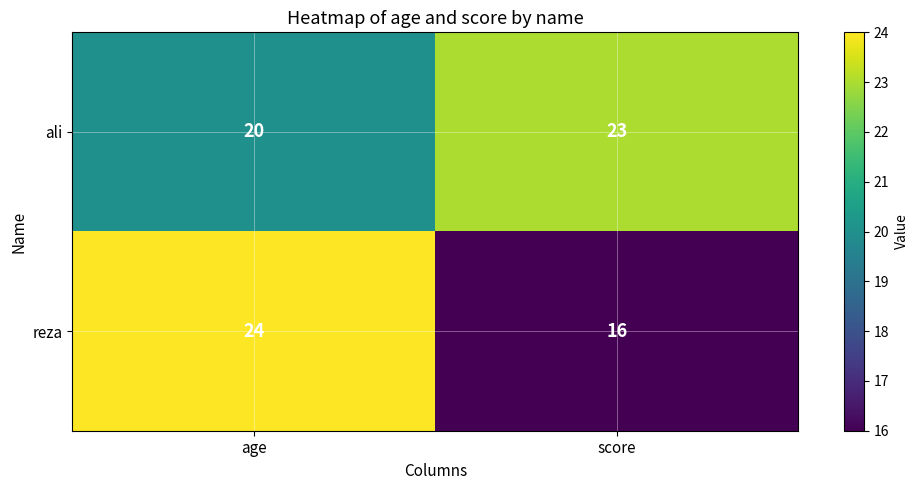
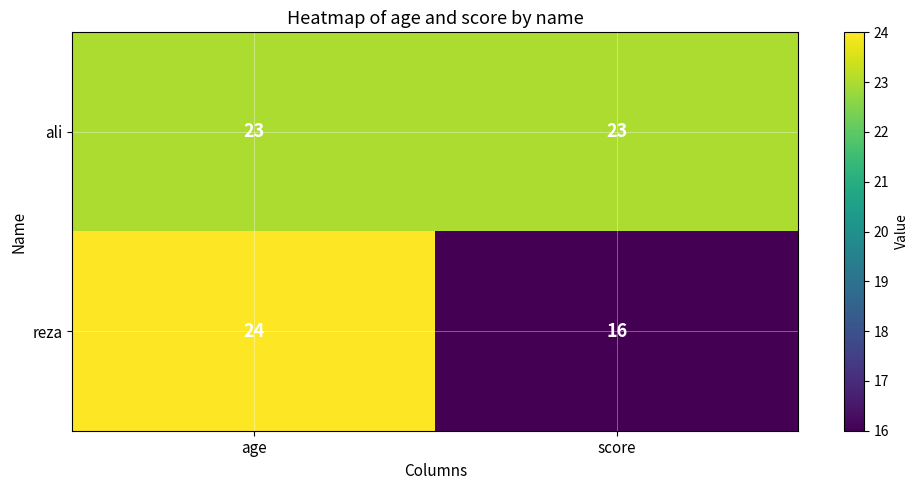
  {
    "ali": {
-     "age": 20,
+     "age": 23,
      "score": 23
    },
    "reza": {
      "age": 24,
      "score": 16
    }
  }
